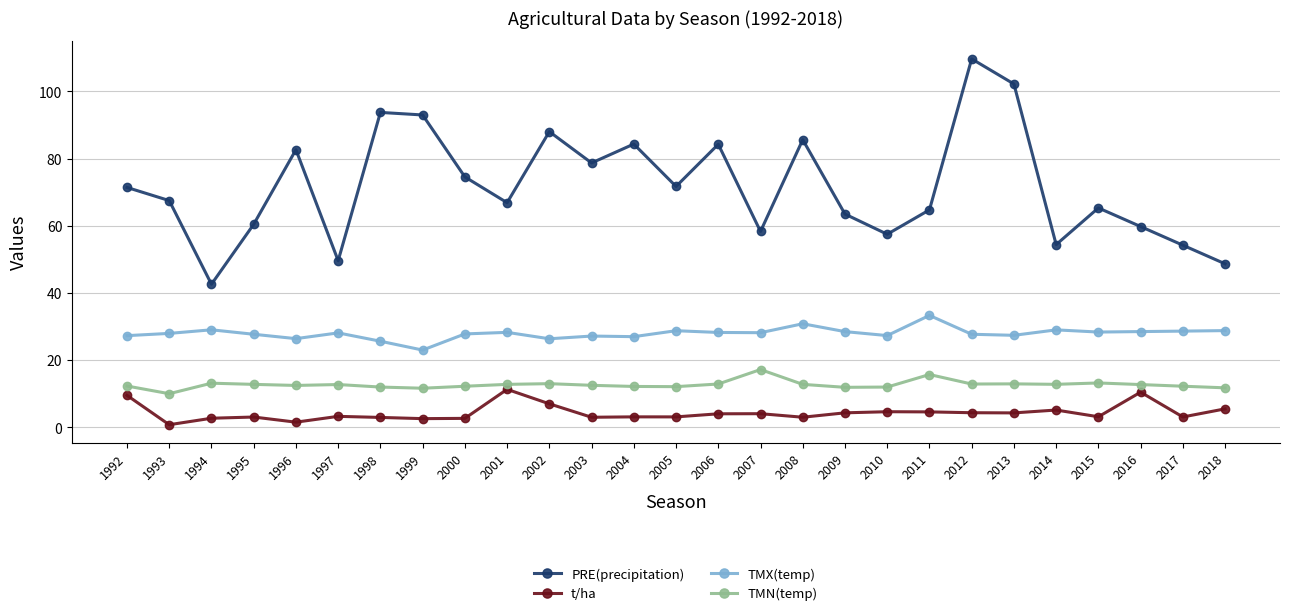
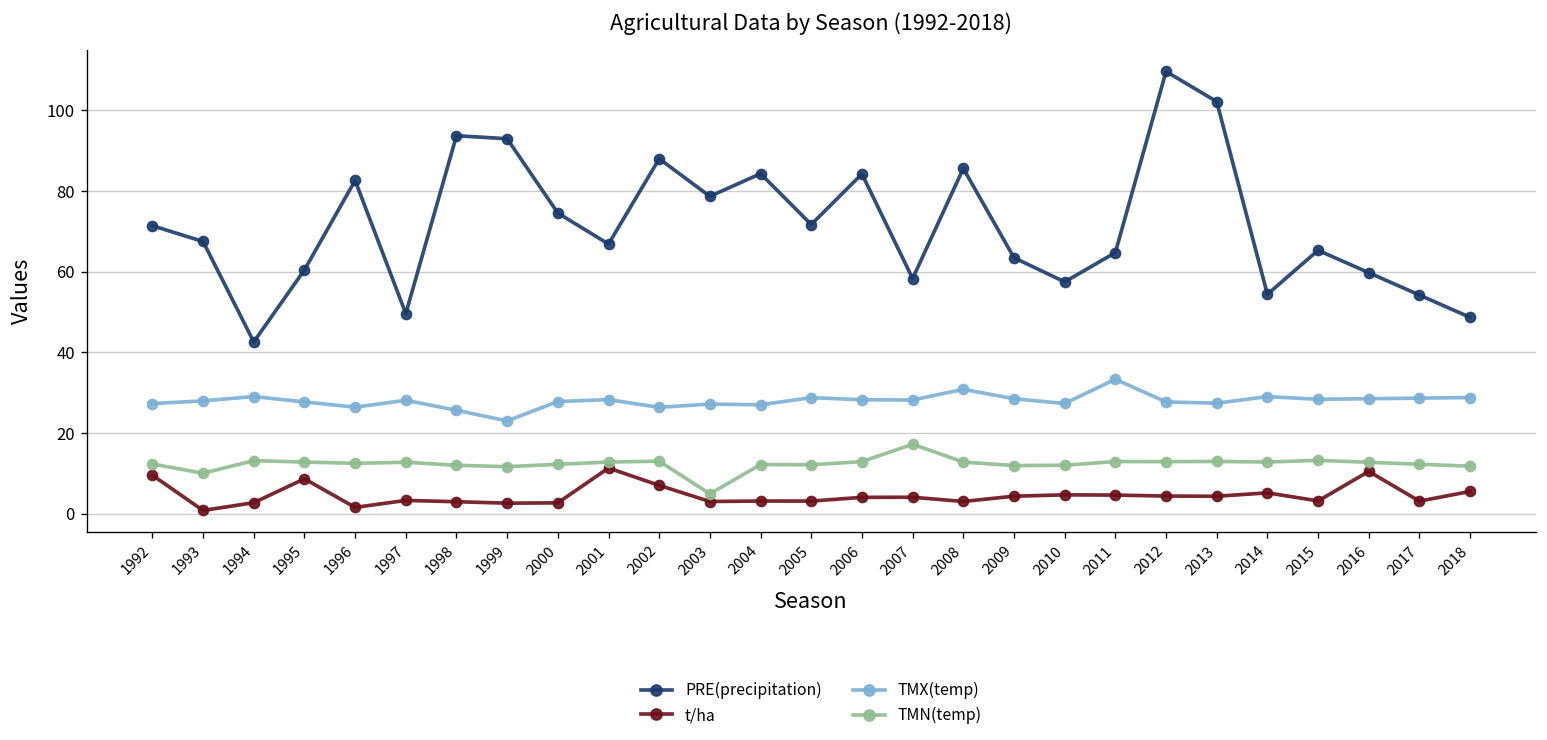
  {
    "PRE(precipitation)": {
      "1992": 71,
      "1993": 67,
      "1994": 43,
      "1995": 60,
      "1996": 83,
      "1997": 50,
      "1998": 94,
      "1999": 93,
      "2000": 75,
      "2001": 67,
      "2002": 88,
      "2003": 79,
      "2004": 84,
      "2005": 72,
      "2006": 84,
      "2007": 58,
      "2008": 86,
      "2009": 63,
      "2010": 57,
      "2011": 65,
      "2012": 110,
      "2013": 102,
      "2014": 54,
      "2015": 65,
      "2016": 60,
      "2017": 54,
      "2018": 49
    },
    "t/ha": {
      "1992": 10,
      "1993": 1,
      "1994": 3,
-     "1995": 3,
+     "1995": 9,
      "1996": 2,
      "1997": 3,
      "1998": 3,
      "1999": 3,
      "2000": 3,
      "2001": 11,
      "2002": 7,
      "2003": 3,
      "2004": 3,
      "2005": 3,
      "2006": 4,
      "2007": 4,
      "2008": 3,
      "2009": 4,
      "2010": 5,
      "2011": 5,
      "2012": 4,
      "2013": 4,
      "2014": 5,
      "2015": 3,
      "2016": 10,
      "2017": 3,
      "2018": 6
    },
    "TMX(temp)": {
      "1992": 27,
      "1993": 28,
      "1994": 29,
      "1995": 28,
      "1996": 26,
      "1997": 28,
      "1998": 26,
      "1999": 23,
      "2000": 28,
      "2001": 28,
      "2002": 26,
      "2003": 27,
      "2004": 27,
      "2005": 29,
      "2006": 28,
      "2007": 28,
      "2008": 31,
      "2009": 28,
      "2010": 27,
      "2011": 33,
      "2012": 28,
      "2013": 27,
      "2014": 29,
      "2015": 28,
      "2016": 29,
      "2017": 29,
      "2018": 29
    },
    "TMN(temp)": {
      "1992": 12,
      "1993": 10,
      "1994": 13,
      "1995": 13,
      "1996": 12,
      "1997": 13,
      "1998": 12,
      "1999": 12,
      "2000": 12,
      "2001": 13,
      "2002": 13,
-     "2003": 13,
+     "2003": 5,
      "2004": 12,
      "2005": 12,
      "2006": 13,
      "2007": 17,
      "2008": 13,
      "2009": 12,
      "2010": 12,
-     "2011": 16,
+     "2011": 13,
      "2012": 13,
      "2013": 13,
      "2014": 13,
      "2015": 13,
      "2016": 13,
      "2017": 12,
      "2018": 12
    }
  }
